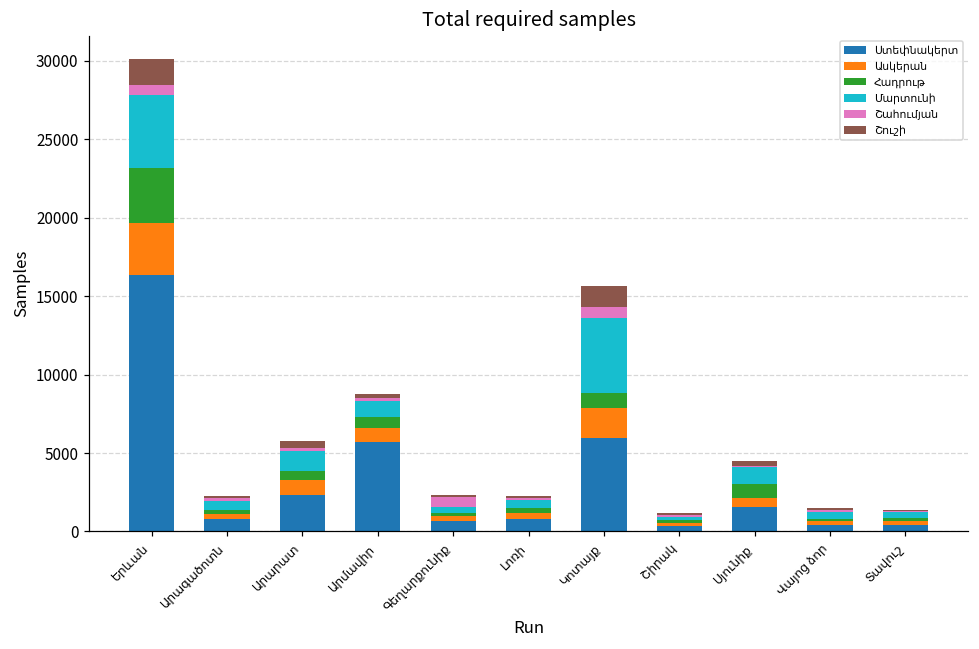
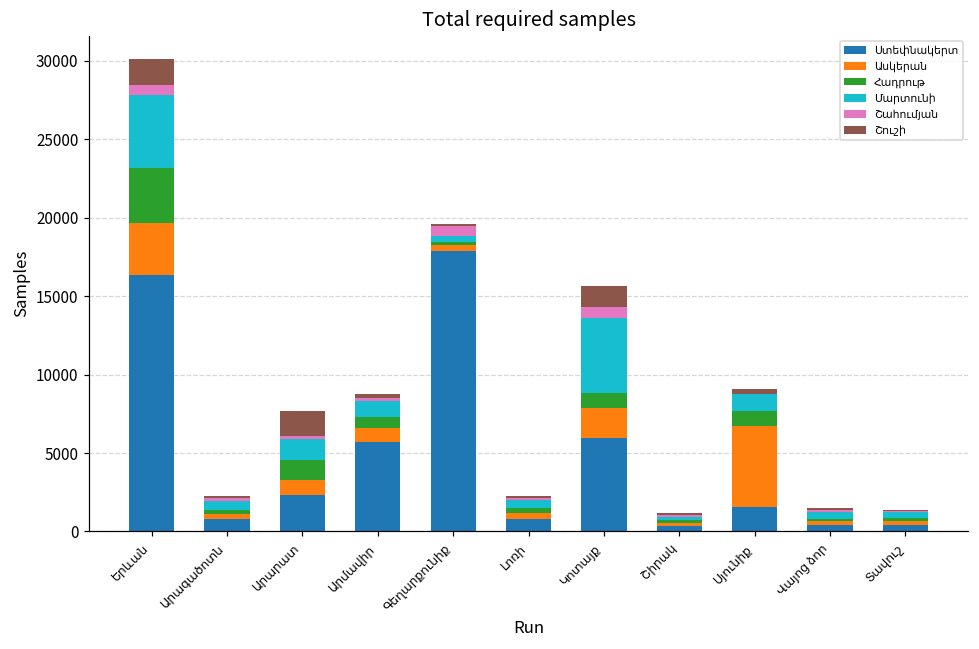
  {
    "Ստեփնակերտ": {
      "Երևան": 16400,
      "Արագածոտն": 800,
      "Արարատ": 2300,
      "Արմավիր": 5700,
-     "Գեղարքունիք": 600,
+     "Գեղարքունիք": 17900,
      "Լոռի": 800,
      "Կոտայք": 5900,
      "Շիրակ": 400,
      "Սյունիք": 1600,
      "Վայոց ձոր": 400,
      "Տավուշ": 400
    },
    "Ասկերան": {
      "Երևան": 3300,
      "Արագածոտն": 300,
      "Արարատ": 1000,
      "Արմավիր": 900,
      "Գեղարքունիք": 400,
      "Լոռի": 400,
      "Կոտայք": 1900,
-     "Սյունիք": 500,
+     "Սյունիք": 5100,
      "Վայոց ձոր": 200,
      "Տավուշ": 200
    },
    "Հադրութ": {
      "Երևան": 3500,
      "Արագածոտն": 200,
-     "Արարատ": 600,
+     "Արարատ": 1300,
      "Արմավիր": 700,
      "Գեղարքունիք": 200,
      "Լոռի": 300,
      "Կոտայք": 1000,
      "Շիրակ": 200,
      "Սյունիք": 900,
      "Տավուշ": 200
    },
    "Մարտունի": {
      "Երևան": 4700,
      "Արագածոտն": 500,
      "Արարատ": 1300,
      "Արմավիր": 1000,
      "Գեղարքունիք": 400,
      "Լոռի": 500,
      "Կոտայք": 4800,
      "Շիրակ": 200,
      "Սյունիք": 1100,
      "Վայոց ձոր": 400,
      "Տավուշ": 400
    },
    "Շահումյան": {
      "Երևան": 600,
      "Արագածոտն": 200,
      "Արարատ": 200,
      "Արմավիր": 200,
      "Գեղարքունիք": 600,
      "Կոտայք": 700
    },
    "Շուշի": {
      "Երևան": 1700,
-     "Արարատ": 400,
+     "Արարատ": 1600,
      "Արմավիր": 200,
      "Կոտայք": 1300,
      "Սյունիք": 300
    }
  }
